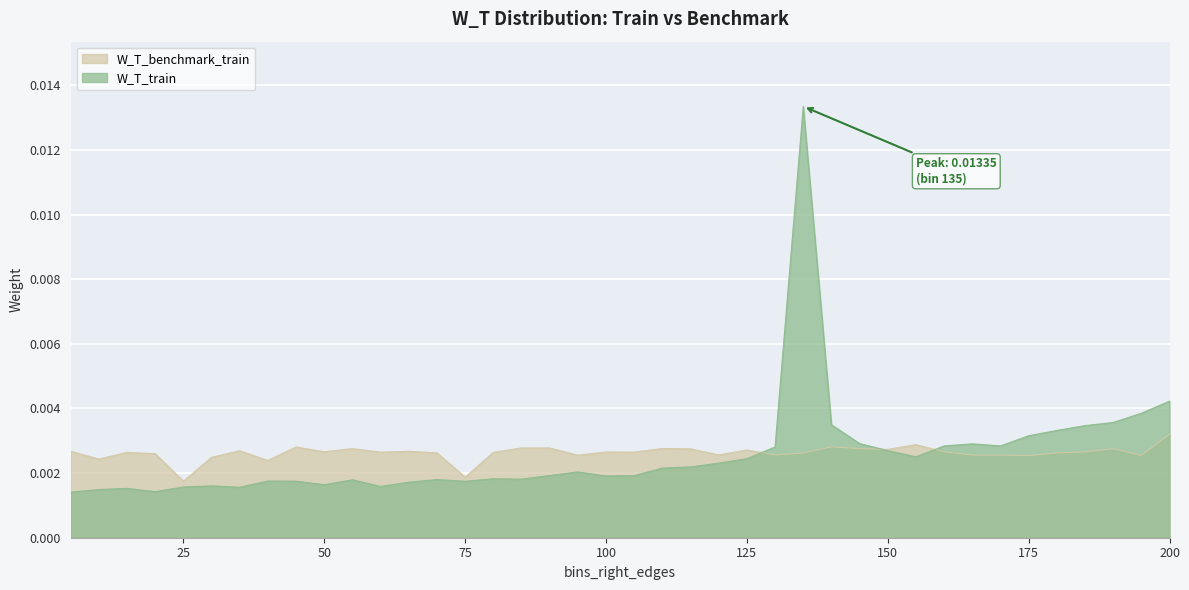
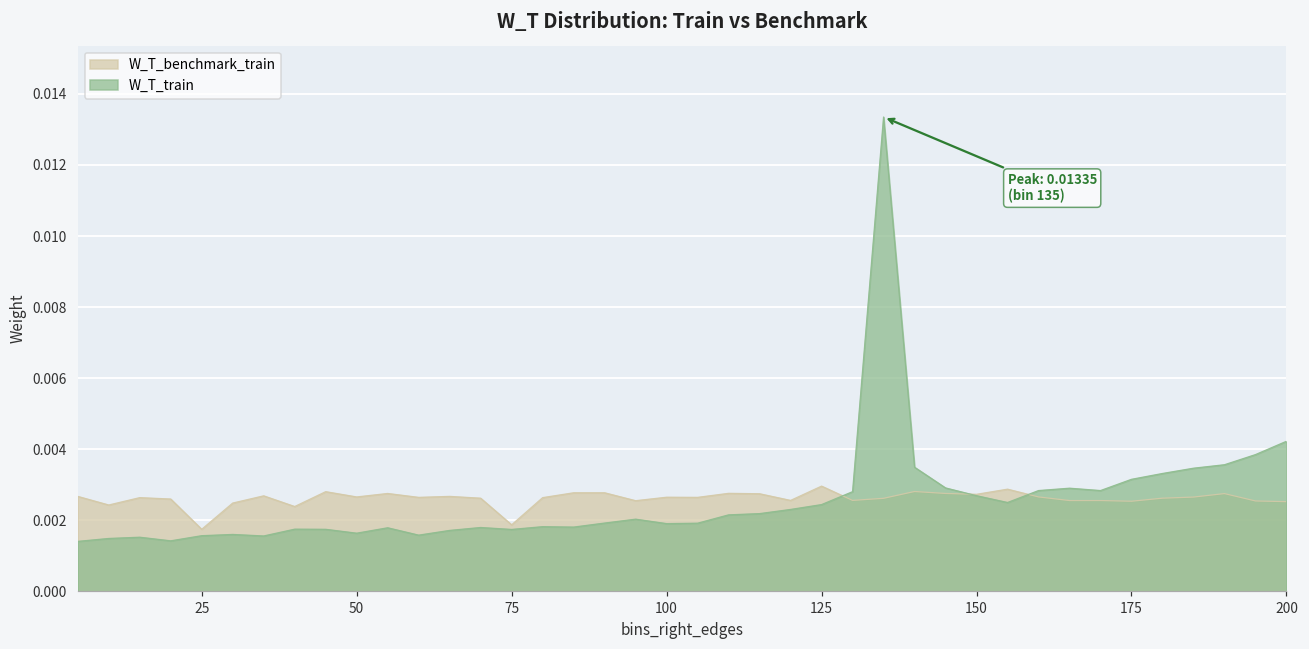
  {
    "W_T_benchmark_train": {
      "25": 0.0017,
      "50": 0.0027,
      "75": 0.0019,
      "100": 0.0027,
-     "125": 0.0027,
+     "125": 0.0030,
      "175": 0.0025,
-     "200": 0.0032
+     "200": 0.0025
    },
    "W_T_train": {
      "25": 0.0016,
      "50": 0.0016,
      "75": 0.0017,
      "100": 0.0019,
      "125": 0.0024,
      "175": 0.0032,
      "200": 0.0042
    }
  }
